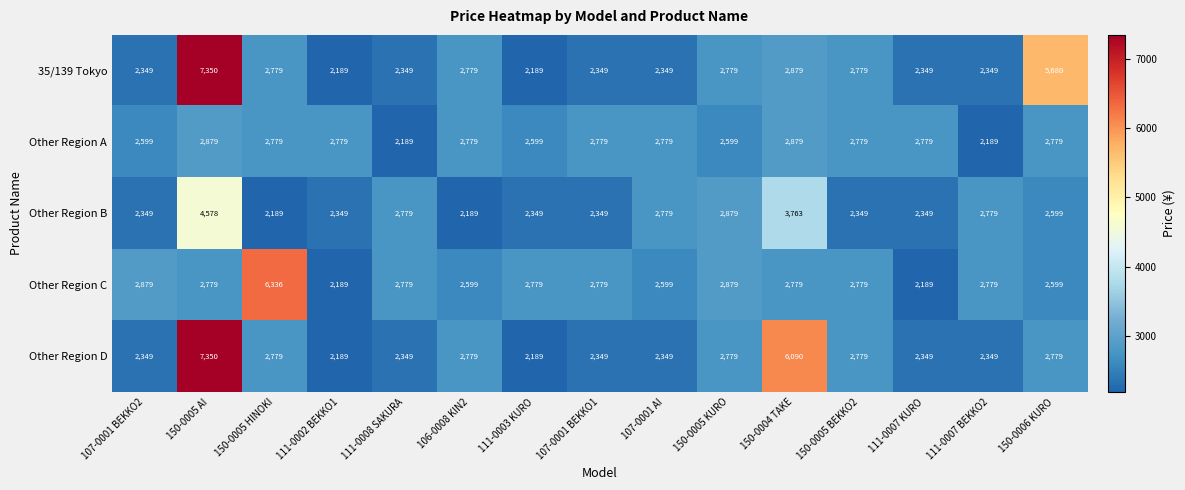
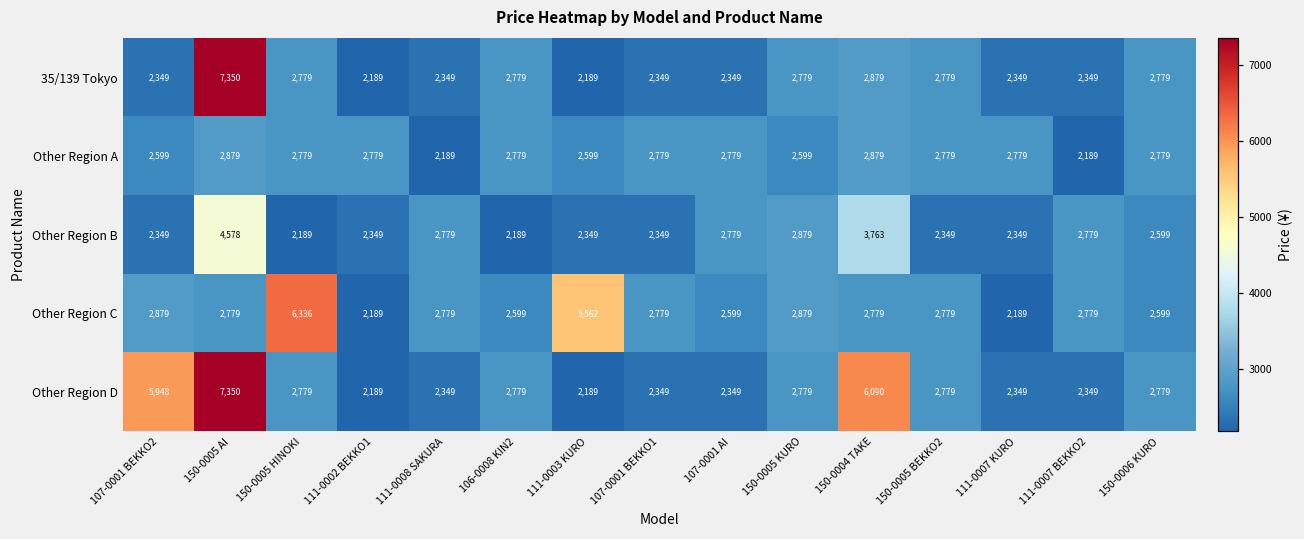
  {
    "35/139 Tokyo": {
      "107-0001 BEKKO2": "2,349",
      "150-0005 AI": "7,350",
      "150-0005 HINOKI": "2,779",
      "111-0002 BEKKO1": "2,189",
      "111-0008 SAKURA": "2,349",
      "106-0008 KIN2": "2,779",
      "111-0003 KURO": "2,189",
      "107-0001 BEKKO1": "2,349",
      "107-0001 AI": "2,349",
      "150-0005 KURO": "2,779",
      "150-0004 TAKE": "2,879",
      "150-0005 BEKKO2": "2,779",
      "111-0007 KURO": "2,349",
      "111-0007 BEKKO2": "2,349",
-     "150-0006 KURO": "5,680"
+     "150-0006 KURO": "2,779"
    },
    "Other Region A": {
      "107-0001 BEKKO2": "2,599",
      "150-0005 AI": "2,879",
      "150-0005 HINOKI": "2,779",
      "111-0002 BEKKO1": "2,779",
      "111-0008 SAKURA": "2,189",
      "106-0008 KIN2": "2,779",
      "111-0003 KURO": "2,599",
      "107-0001 BEKKO1": "2,779",
      "107-0001 AI": "2,779",
      "150-0005 KURO": "2,599",
      "150-0004 TAKE": "2,879",
      "150-0005 BEKKO2": "2,779",
      "111-0007 KURO": "2,779",
      "111-0007 BEKKO2": "2,189",
      "150-0006 KURO": "2,779"
    },
    "Other Region B": {
      "107-0001 BEKKO2": "2,349",
      "150-0005 AI": "4,578",
      "150-0005 HINOKI": "2,189",
      "111-0002 BEKKO1": "2,349",
      "111-0008 SAKURA": "2,779",
      "106-0008 KIN2": "2,189",
      "111-0003 KURO": "2,349",
      "107-0001 BEKKO1": "2,349",
      "107-0001 AI": "2,779",
      "150-0005 KURO": "2,879",
      "150-0004 TAKE": "3,763",
      "150-0005 BEKKO2": "2,349",
      "111-0007 KURO": "2,349",
      "111-0007 BEKKO2": "2,779",
      "150-0006 KURO": "2,599"
    },
    "Other Region C": {
      "107-0001 BEKKO2": "2,879",
      "150-0005 AI": "2,779",
      "150-0005 HINOKI": "6,336",
      "111-0002 BEKKO1": "2,189",
      "111-0008 SAKURA": "2,779",
      "106-0008 KIN2": "2,599",
-     "111-0003 KURO": "2,779",
+     "111-0003 KURO": "5,562",
      "107-0001 BEKKO1": "2,779",
      "107-0001 AI": "2,599",
      "150-0005 KURO": "2,879",
      "150-0004 TAKE": "2,779",
      "150-0005 BEKKO2": "2,779",
      "111-0007 KURO": "2,189",
      "111-0007 BEKKO2": "2,779",
      "150-0006 KURO": "2,599"
    },
    "Other Region D": {
-     "107-0001 BEKKO2": "2,349",
+     "107-0001 BEKKO2": "5,948",
      "150-0005 AI": "7,350",
      "150-0005 HINOKI": "2,779",
      "111-0002 BEKKO1": "2,189",
      "111-0008 SAKURA": "2,349",
      "106-0008 KIN2": "2,779",
      "111-0003 KURO": "2,189",
      "107-0001 BEKKO1": "2,349",
      "107-0001 AI": "2,349",
      "150-0005 KURO": "2,779",
      "150-0004 TAKE": "6,090",
      "150-0005 BEKKO2": "2,779",
      "111-0007 KURO": "2,349",
      "111-0007 BEKKO2": "2,349",
      "150-0006 KURO": "2,779"
    }
  }
